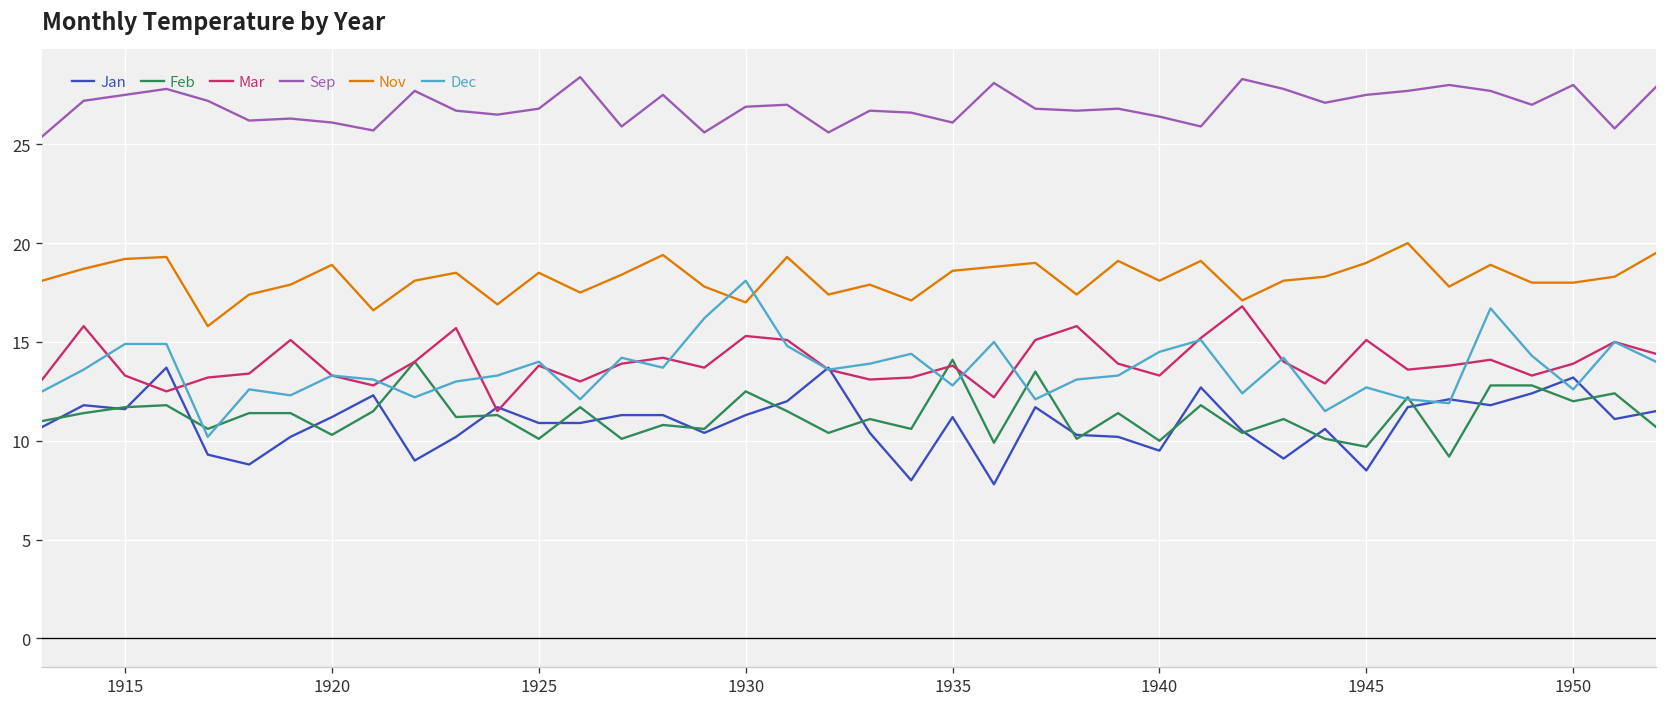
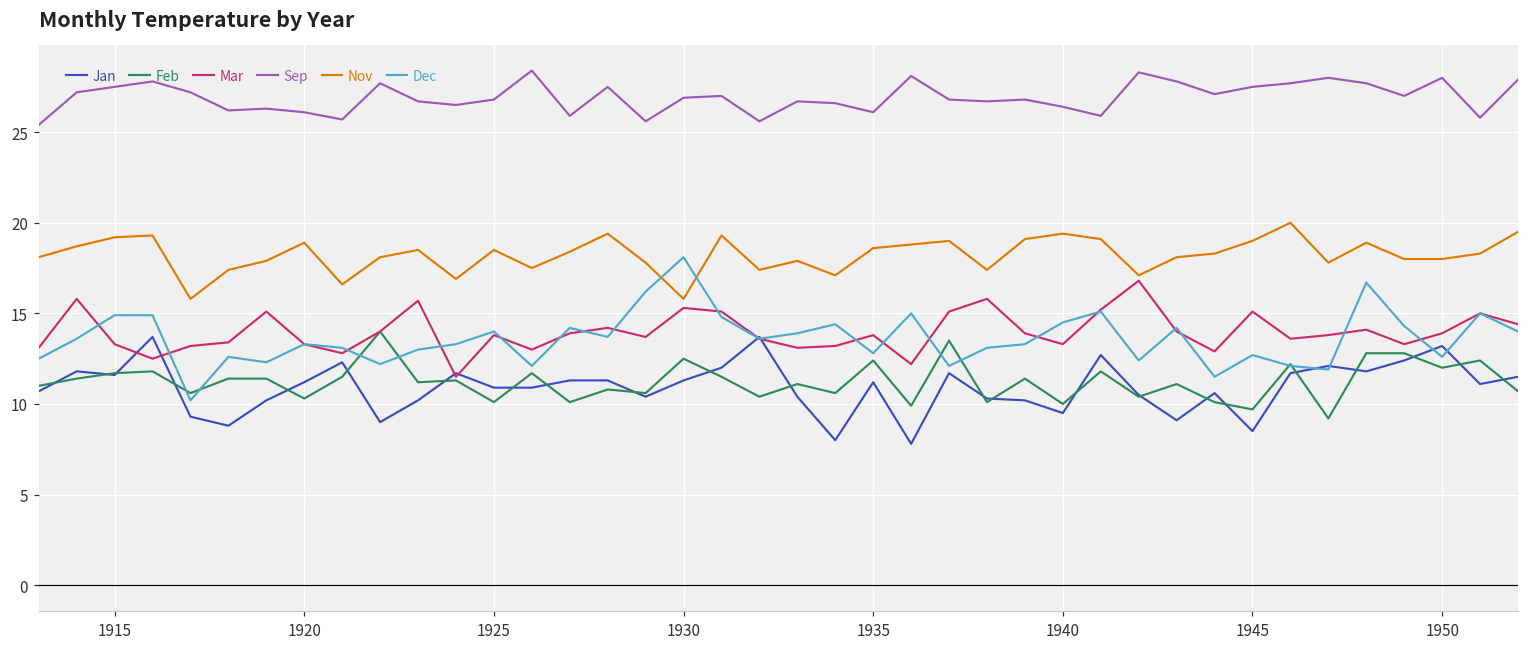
  {
    "Jan": {
      "1920": 11.2,
      "1925": 10.9,
      "1930": 11.3,
      "1935": 11.2,
      "1940": 9.5,
      "1945": 8.5,
      "1950": 13.2
    },
    "Feb": {
      "1920": 10.3,
      "1925": 10.1,
      "1930": 12.5,
-     "1935": 14.1,
+     "1935": 12.4,
      "1940": 10.0,
      "1945": 9.7,
      "1950": 12.0
    },
    "Mar": {
      "1915": 13.3,
      "1925": 13.8,
      "1930": 15.3,
      "1935": 13.8,
      "1940": 13.3,
      "1945": 15.1,
      "1950": 13.9
    },
    "Sep": {
      "1915": 27.5,
      "1920": 26.1,
      "1925": 26.8,
      "1930": 26.9,
      "1935": 26.1,
      "1940": 26.4,
      "1945": 27.5,
      "1950": 28.0
    },
    "Nov": {
      "1915": 19.2,
      "1920": 18.9,
      "1925": 18.5,
-     "1930": 17.0,
+     "1930": 15.8,
      "1935": 18.6,
-     "1940": 18.1,
+     "1940": 19.4,
      "1945": 19.0,
      "1950": 18.0
    },
    "Dec": {
      "1915": 14.9,
      "1925": 14.0,
      "1930": 18.1,
      "1935": 12.8,
      "1940": 14.5,
      "1945": 12.7,
      "1950": 12.6
    }
  }
